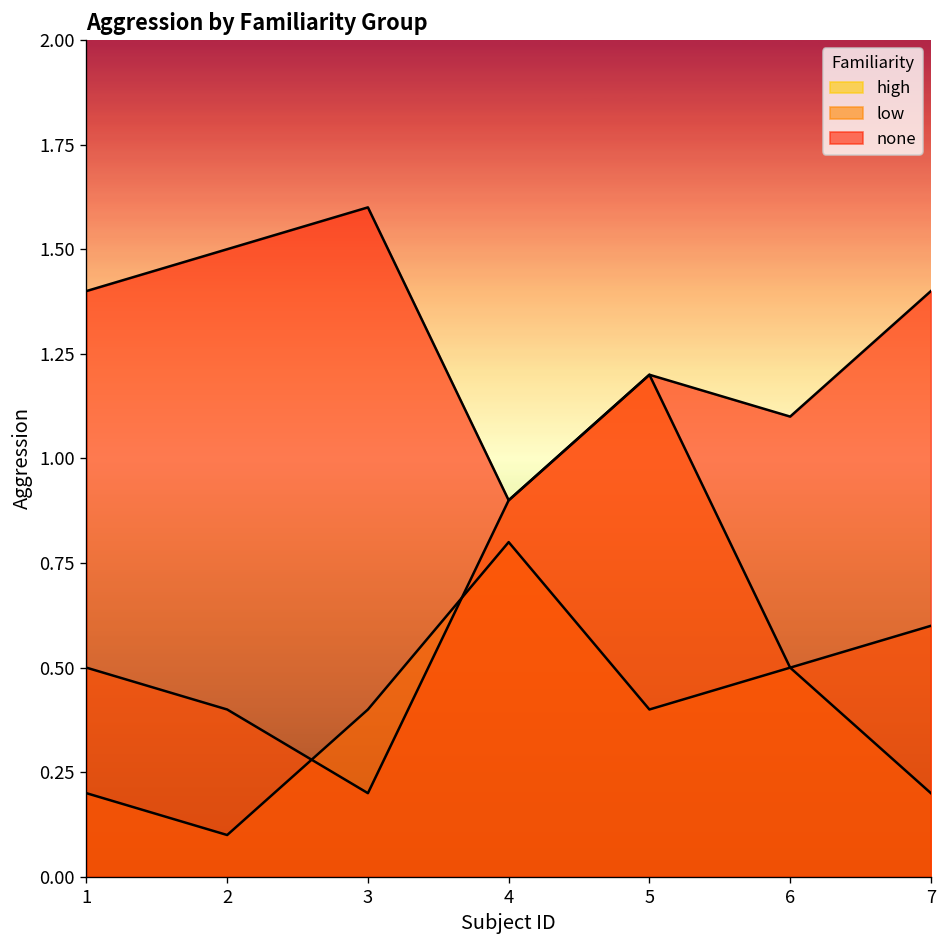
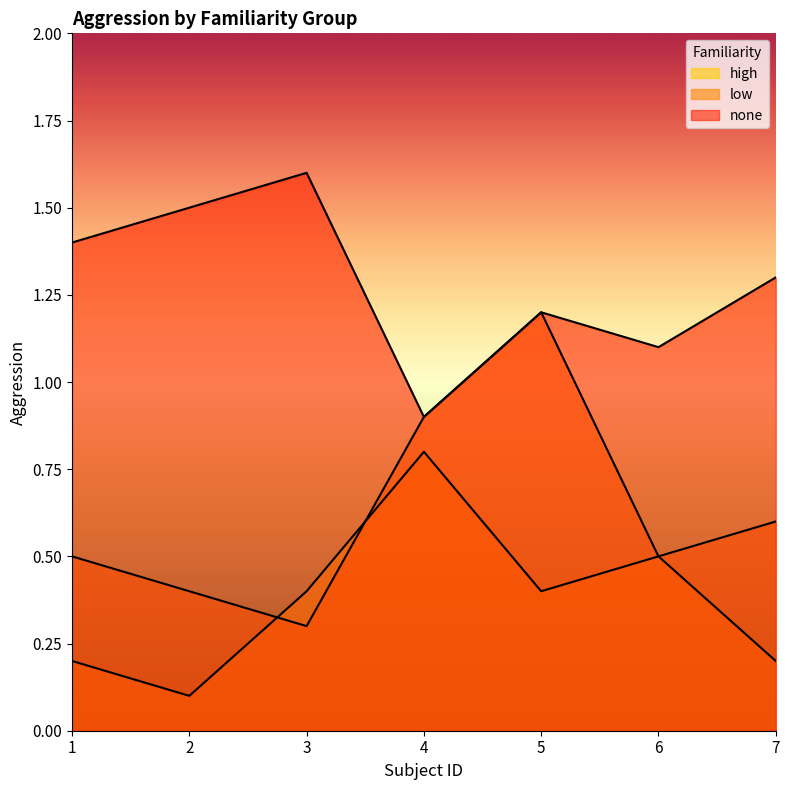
  {
    "high": {
      "1": 0.2,
      "2": 0.1,
      "3": 0.4,
      "4": 0.8,
      "5": 0.4,
      "7": 0.2
    },
    "low": {
      "1": 0.5,
      "2": 0.4,
-     "3": 0.2,
+     "3": 0.3,
      "7": 0.6
    },
    "none": {
      "1": 1.4,
      "2": 1.5,
      "3": 1.6,
      "6": 1.1,
-     "7": 1.4
+     "7": 1.3
    }
  }
